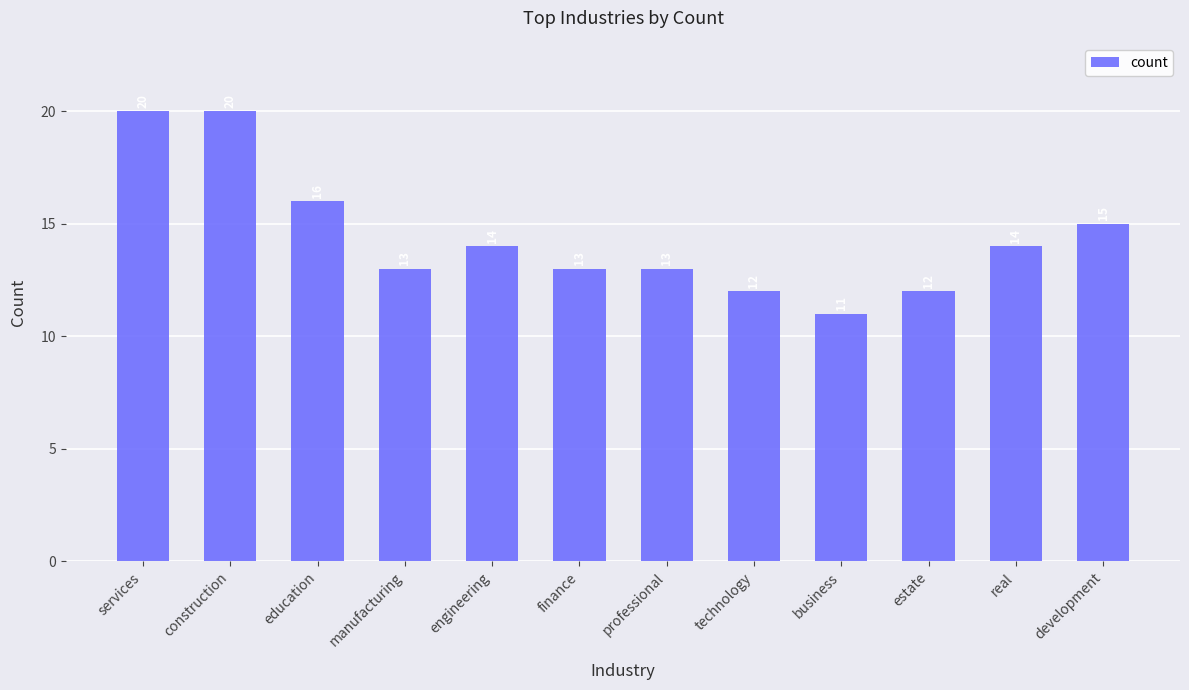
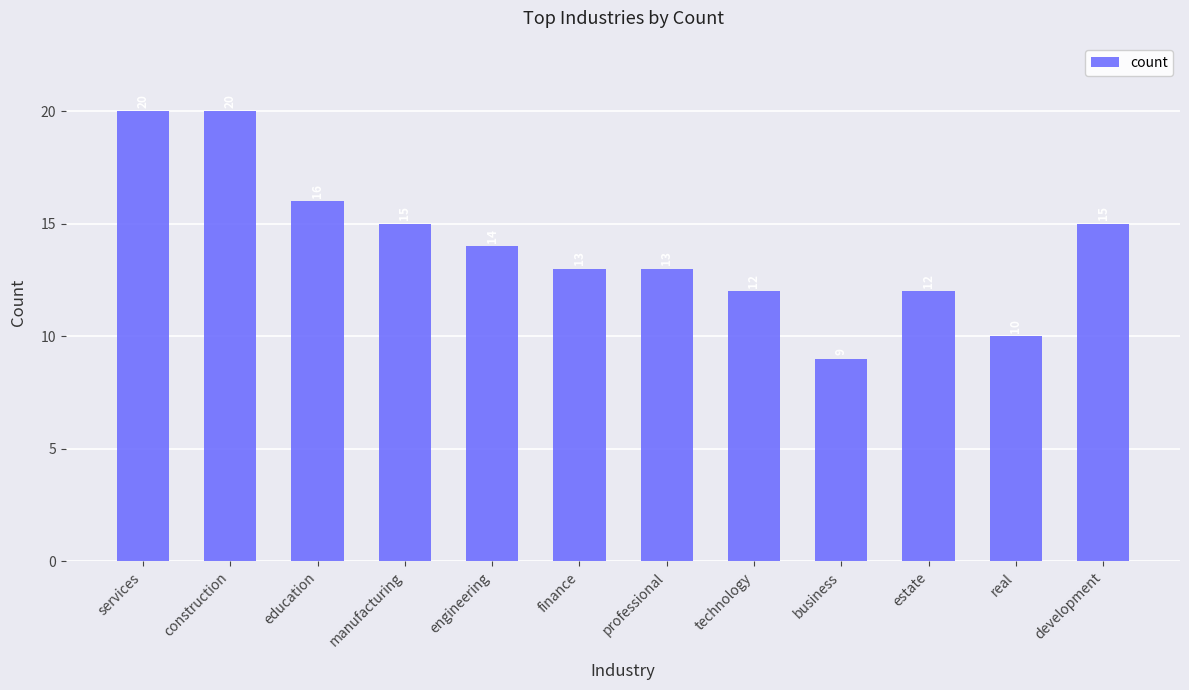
  {
    "services": 20,
    "construction": 20,
    "education": 16,
-   "manufacturing": 13,
+   "manufacturing": 15,
    "engineering": 14,
    "finance": 13,
    "professional": 13,
    "technology": 12,
-   "business": 11,
+   "business": 9,
    "estate": 12,
-   "real": 14,
+   "real": 10,
    "development": 15
  }
